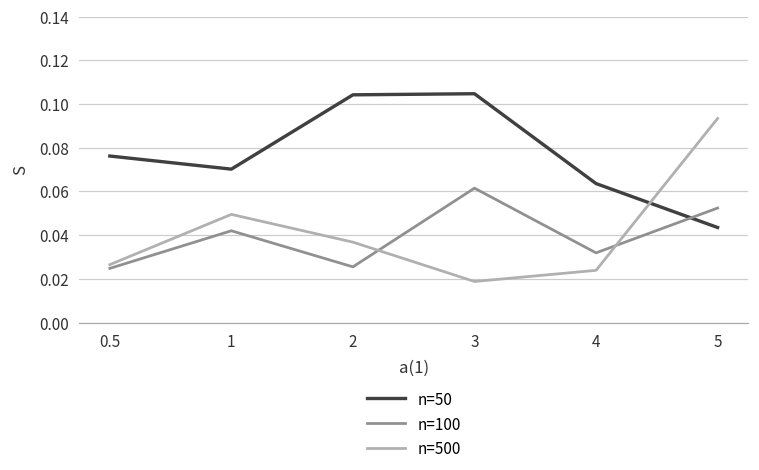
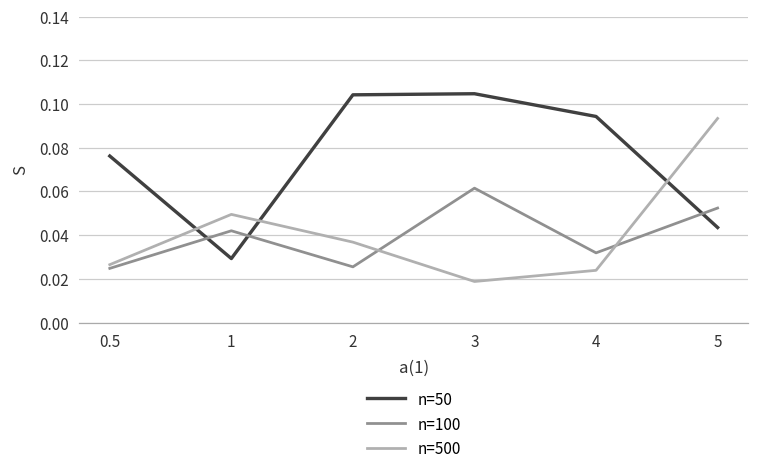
  {
    "n=50": {
      "0.5": 0.076,
-     "1": 0.070,
+     "1": 0.029,
      "2": 0.104,
      "3": 0.105,
-     "4": 0.064,
+     "4": 0.094,
      "5": 0.044
    }
  }
